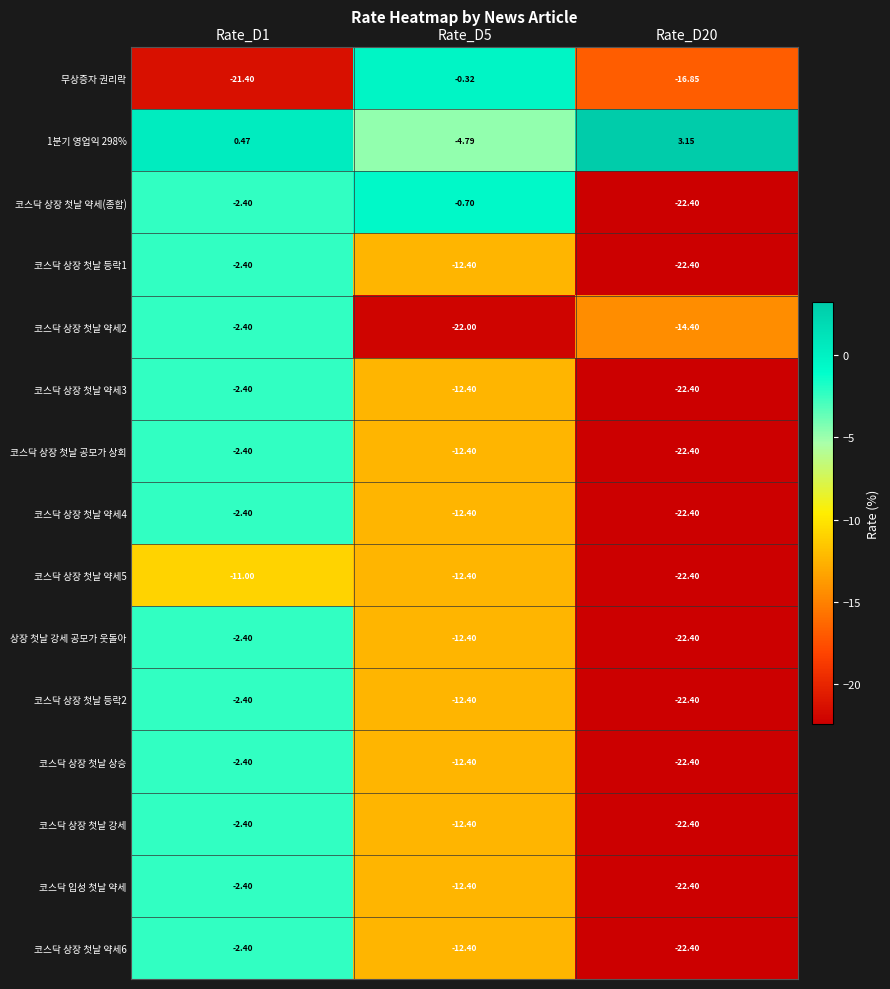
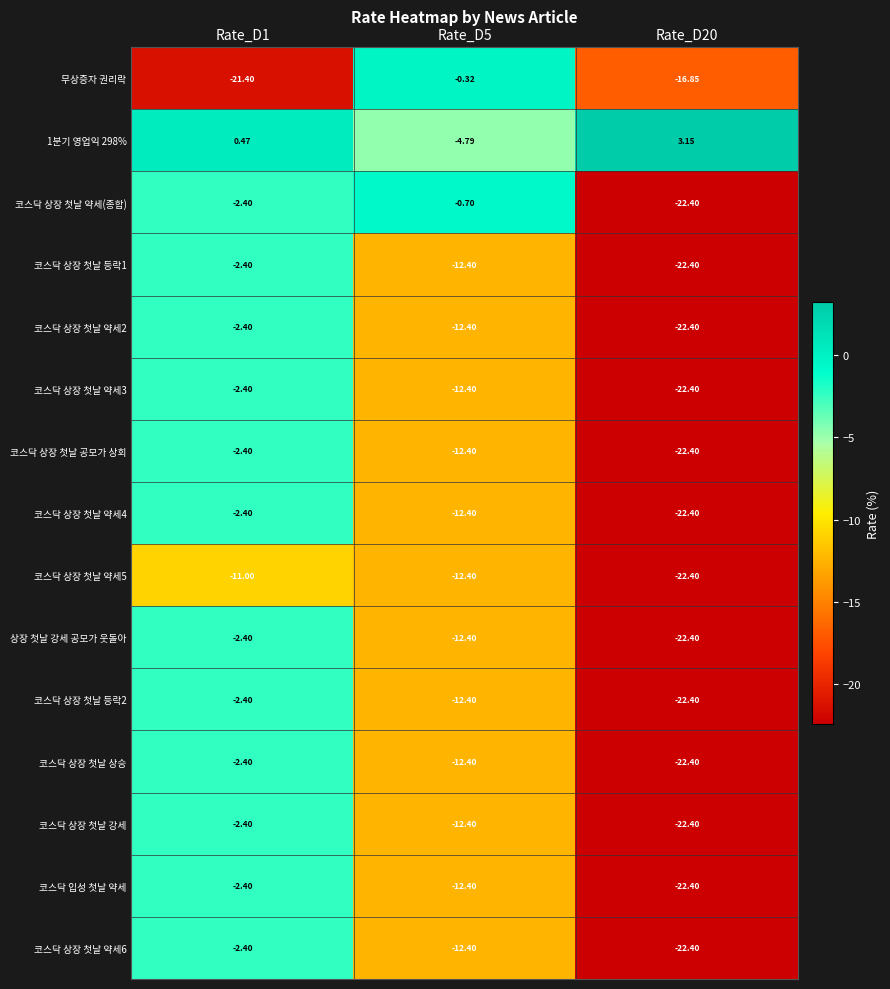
  {
    "무상증자 권리락": {
      "Rate_D1": -21.40,
      "Rate_D5": -0.32,
      "Rate_D20": -16.85
    },
    "1분기 영업익 298%": {
      "Rate_D1": 0.47,
      "Rate_D5": -4.79,
      "Rate_D20": 3.15
    },
    "코스닥 상장 첫날 약세(종합)": {
      "Rate_D1": -2.40,
      "Rate_D5": -0.70,
      "Rate_D20": -22.40
    },
    "코스닥 상장 첫날 등락1": {
      "Rate_D1": -2.40,
      "Rate_D5": -12.40,
      "Rate_D20": -22.40
    },
    "코스닥 상장 첫날 약세2": {
      "Rate_D1": -2.40,
-     "Rate_D5": -22.00,
-     "Rate_D20": -14.40
+     "Rate_D5": -12.40,
+     "Rate_D20": -22.40
    },
    "코스닥 상장 첫날 약세3": {
      "Rate_D1": -2.40,
      "Rate_D5": -12.40,
      "Rate_D20": -22.40
    },
    "코스닥 상장 첫날 공모가 상회": {
      "Rate_D1": -2.40,
      "Rate_D5": -12.40,
      "Rate_D20": -22.40
    },
    "코스닥 상장 첫날 약세4": {
      "Rate_D1": -2.40,
      "Rate_D5": -12.40,
      "Rate_D20": -22.40
    },
    "코스닥 상장 첫날 약세5": {
      "Rate_D1": -11.00,
      "Rate_D5": -12.40,
      "Rate_D20": -22.40
    },
    "상장 첫날 강세 공모가 웃돌아": {
      "Rate_D1": -2.40,
      "Rate_D5": -12.40,
      "Rate_D20": -22.40
    },
    "코스닥 상장 첫날 등락2": {
      "Rate_D1": -2.40,
      "Rate_D5": -12.40,
      "Rate_D20": -22.40
    },
    "코스닥 상장 첫날 상승": {
      "Rate_D1": -2.40,
      "Rate_D5": -12.40,
      "Rate_D20": -22.40
    },
    "코스닥 상장 첫날 강세": {
      "Rate_D1": -2.40,
      "Rate_D5": -12.40,
      "Rate_D20": -22.40
    },
    "코스닥 입성 첫날 약세": {
      "Rate_D1": -2.40,
      "Rate_D5": -12.40,
      "Rate_D20": -22.40
    },
    "코스닥 상장 첫날 약세6": {
      "Rate_D1": -2.40,
      "Rate_D5": -12.40,
      "Rate_D20": -22.40
    }
  }
